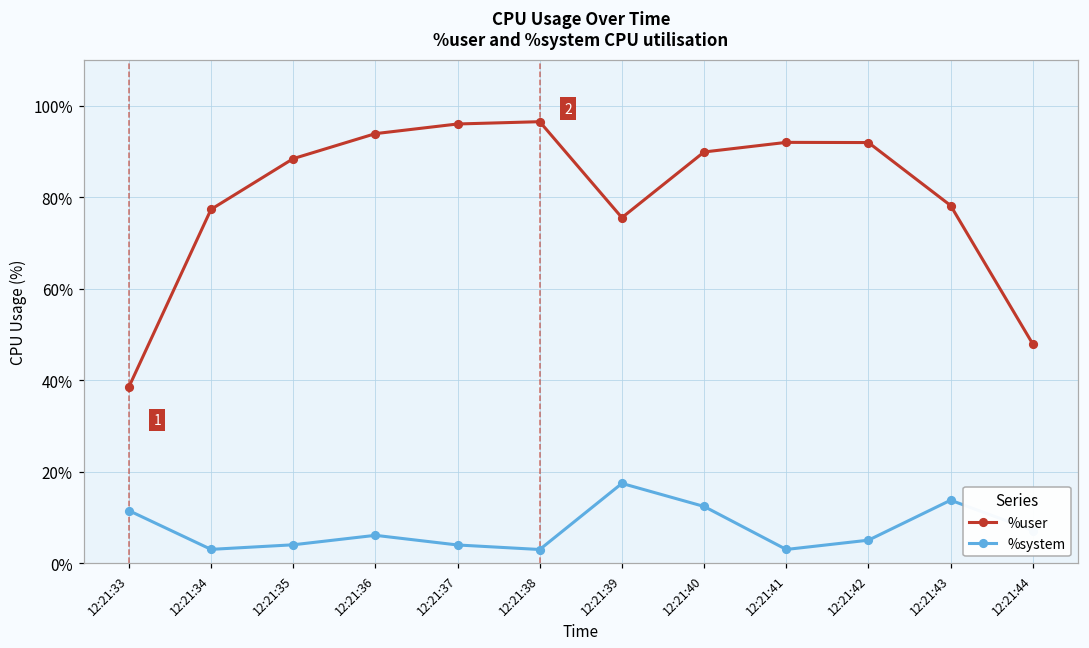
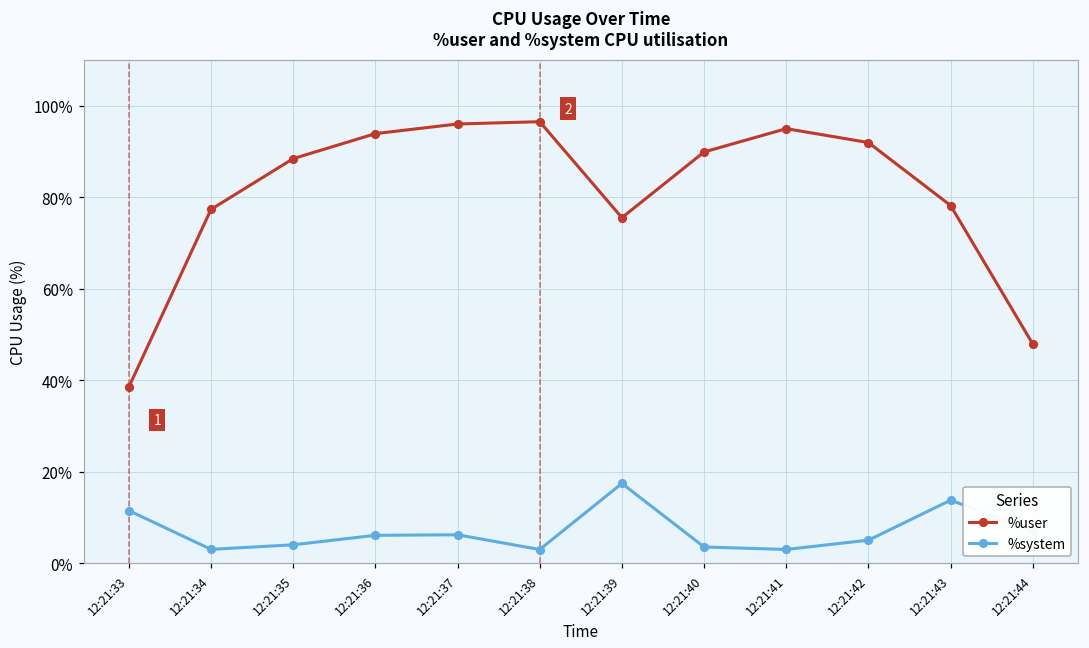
  {
    "%user": {
      "12:21:33": "39%",
      "12:21:34": "77%",
      "12:21:35": "88%",
      "12:21:36": "94%",
      "12:21:37": "96%",
      "12:21:39": "76%",
      "12:21:40": "90%",
-     "12:21:41": "92%",
+     "12:21:41": "95%",
      "12:21:42": "92%",
      "12:21:43": "78%",
      "12:21:44": "48%"
    },
    "%system": {
      "12:21:33": "12%",
      "12:21:34": "3%",
      "12:21:35": "4%",
      "12:21:36": "6%",
-     "12:21:37": "4%",
+     "12:21:37": "6%",
      "12:21:38": "3%",
      "12:21:39": "17%",
-     "12:21:40": "12%",
+     "12:21:40": "4%",
      "12:21:41": "3%",
      "12:21:42": "5%",
      "12:21:43": "14%"
    }
  }
